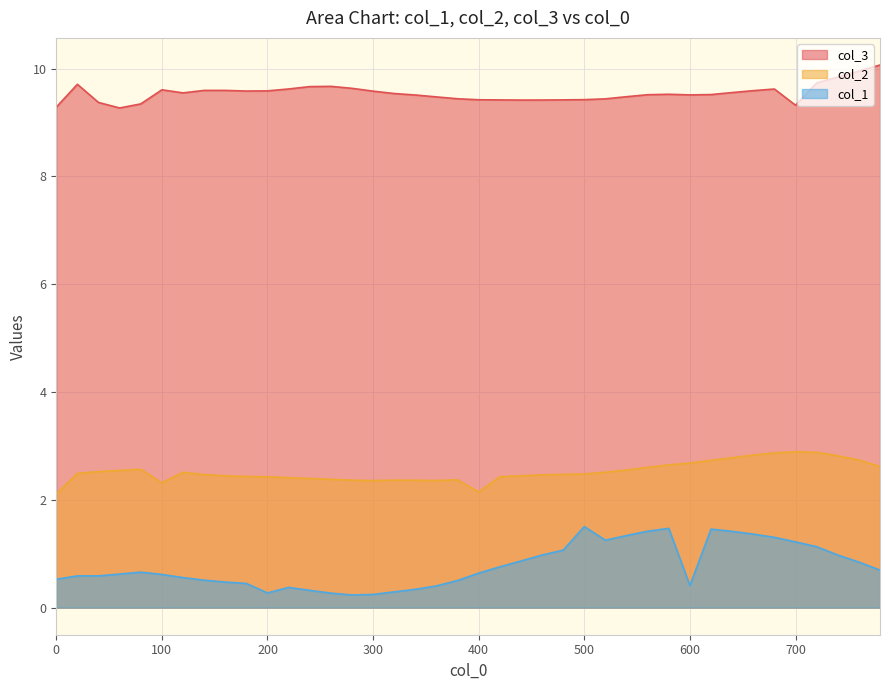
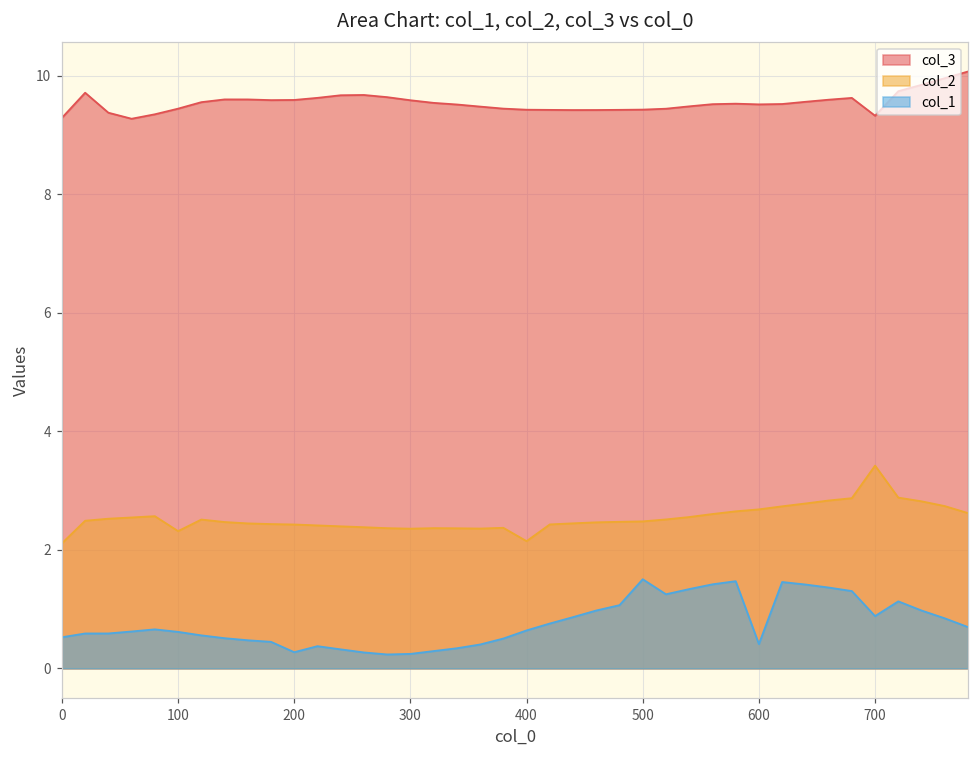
  {
    "col_3": {
      "0": 9.3,
-     "100": 9.6,
+     "100": 9.4,
      "200": 9.6,
      "300": 9.6,
      "400": 9.4,
      "500": 9.4,
      "600": 9.5,
      "700": 9.3
    },
    "col_2": {
      "0": 2.1,
      "100": 2.3,
      "200": 2.4,
      "300": 2.4,
      "400": 2.1,
      "500": 2.5,
      "600": 2.7,
-     "700": 2.9
+     "700": 3.4
    },
    "col_1": {
      "0": 0.5,
      "100": 0.6,
      "200": 0.3,
      "300": 0.2,
      "400": 0.6,
      "500": 1.5,
      "600": 0.4,
-     "700": 1.2
+     "700": 0.9
    }
  }
